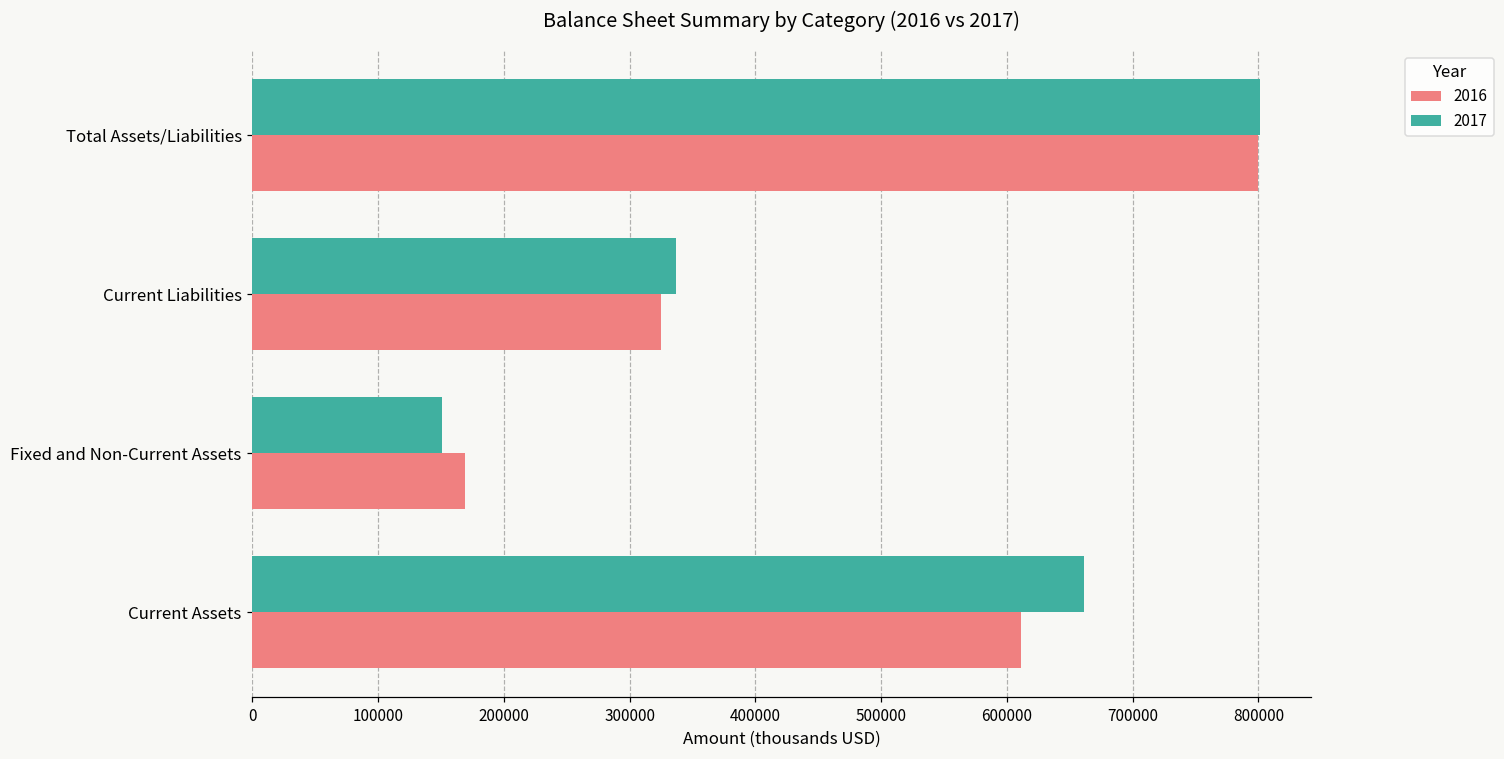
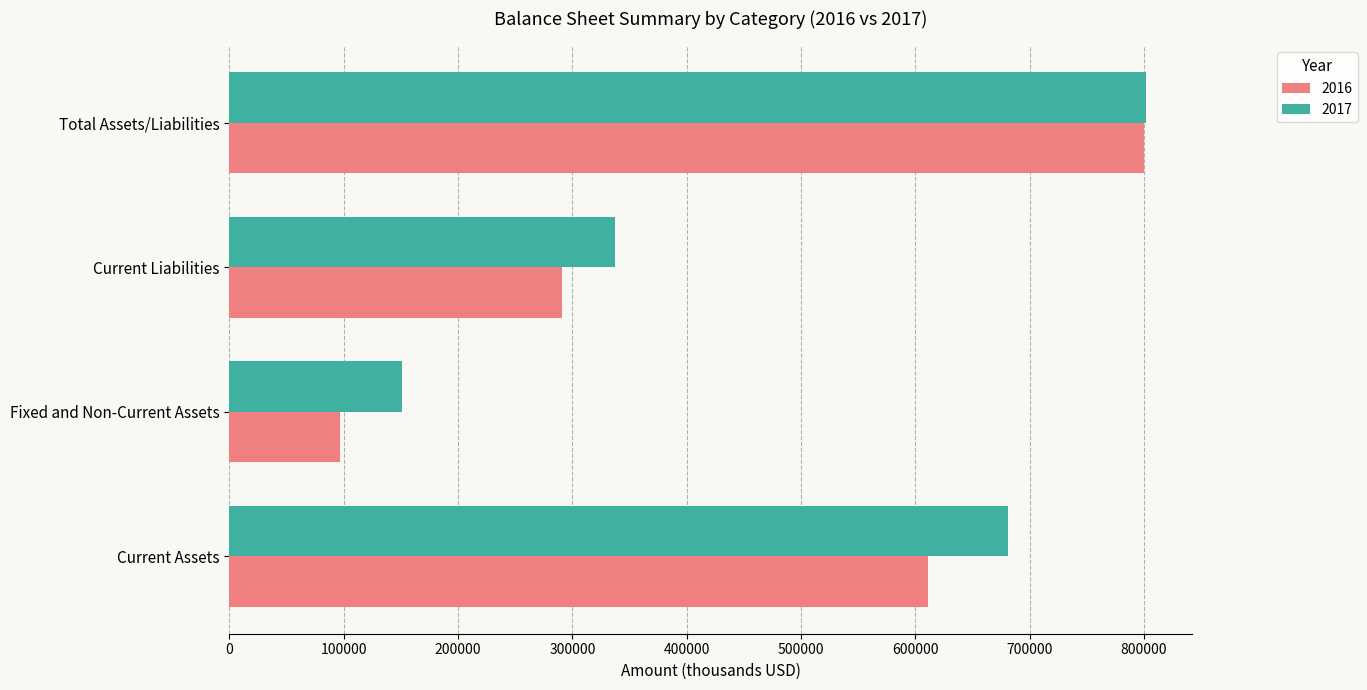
  {
    "2016": {
      "Total Assets/Liabilities": 800000,
-     "Current Liabilities": 325000,
-     "Fixed and Non-Current Assets": 169000,
+     "Current Liabilities": 291000,
+     "Fixed and Non-Current Assets": 97000,
      "Current Assets": 611000
    },
    "2017": {
      "Total Assets/Liabilities": 802000,
      "Current Liabilities": 337000,
      "Fixed and Non-Current Assets": 151000,
-     "Current Assets": 661000
+     "Current Assets": 681000
    }
  }
